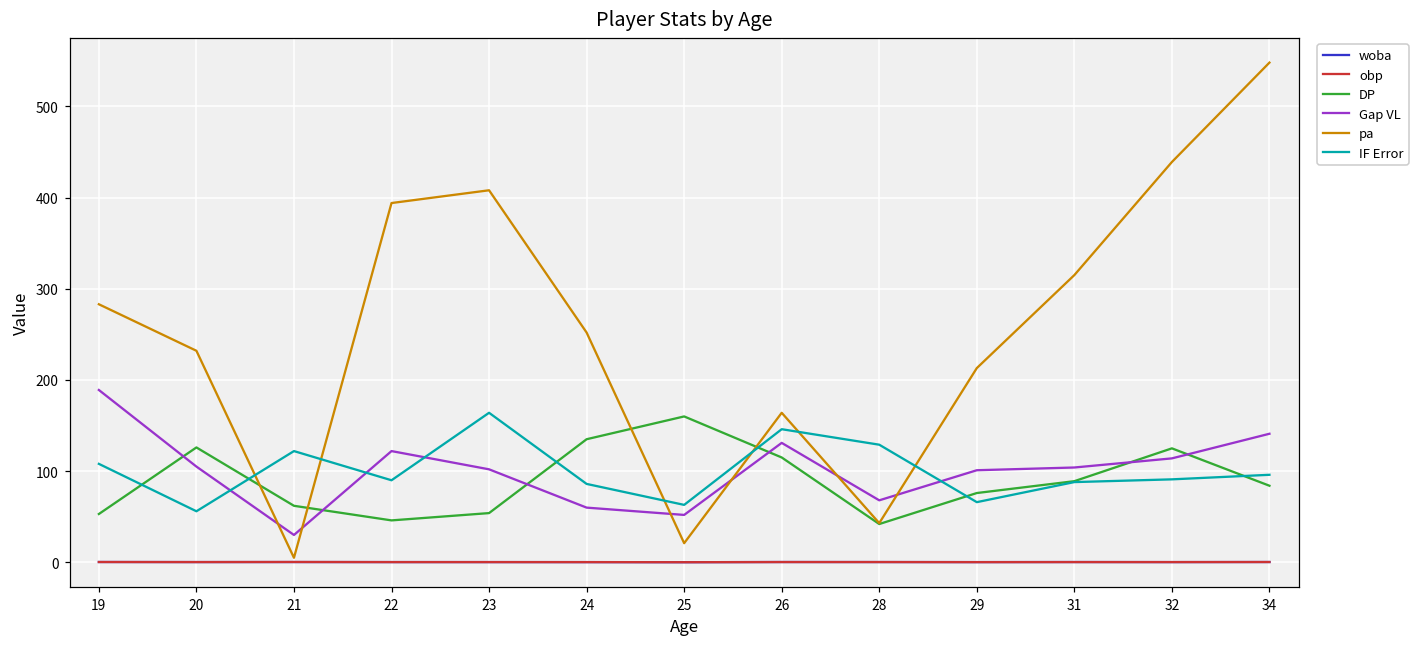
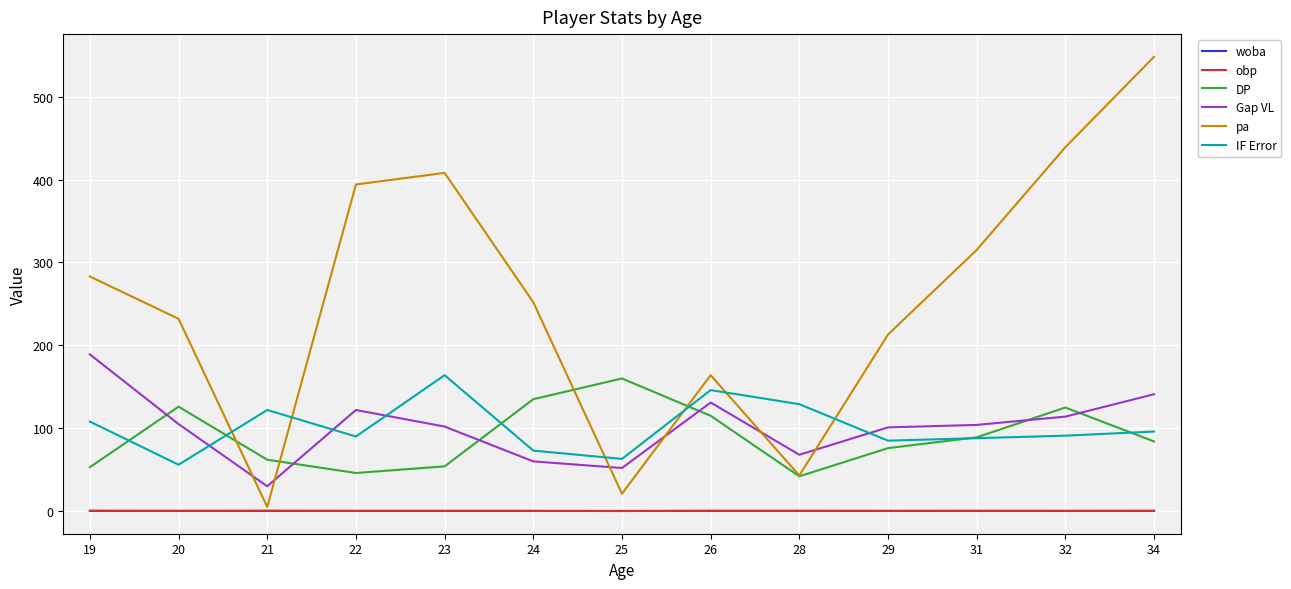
  {
    "obp": {
      "19": 0,
      "20": 0,
      "21": 0,
      "22": 0,
      "23": 0,
      "24": 0,
      "25": 0,
      "26": 0,
      "28": 0,
      "29": 0,
      "31": 0,
      "32": 0,
      "34": 0
    },
    "DP": {
      "19": 50,
      "20": 130,
      "21": 60,
      "22": 50,
      "23": 50,
      "24": 140,
      "25": 160,
      "26": 120,
      "29": 80,
      "32": 130,
      "34": 80
    },
    "Gap VL": {
      "19": 190,
      "20": 110,
      "21": 30,
      "22": 120,
      "23": 100,
      "24": 60,
      "25": 50,
      "26": 130,
      "28": 70,
      "29": 100,
      "31": 100,
      "32": 110,
      "34": 140
    },
    "pa": {
      "19": 280,
      "20": 230,
      "21": 10,
      "22": 390,
      "23": 410,
      "24": 250,
      "25": 20,
      "26": 160,
      "29": 210,
      "31": 320,
      "32": 440,
      "34": 550
    },
    "IF Error": {
      "19": 110,
      "20": 60,
      "21": 120,
      "22": 90,
      "23": 160,
-     "24": 90,
+     "24": 70,
      "25": 60,
      "26": 150,
      "28": 130,
-     "29": 70,
+     "29": 90,
      "32": 90,
      "34": 100
    }
  }
